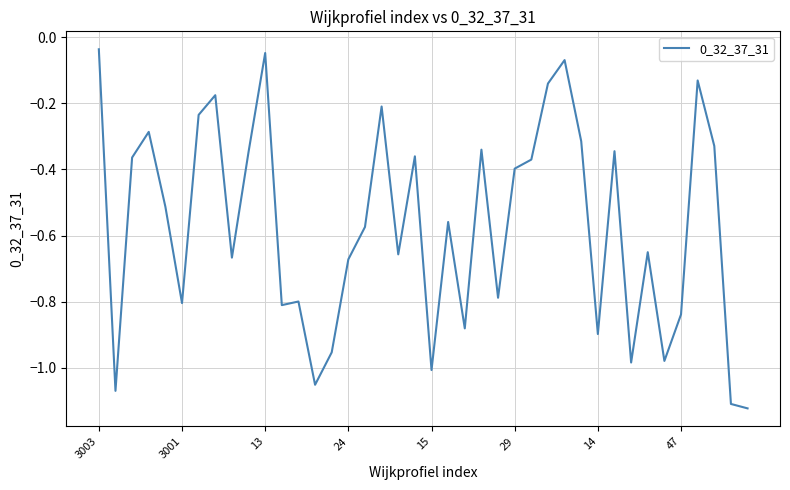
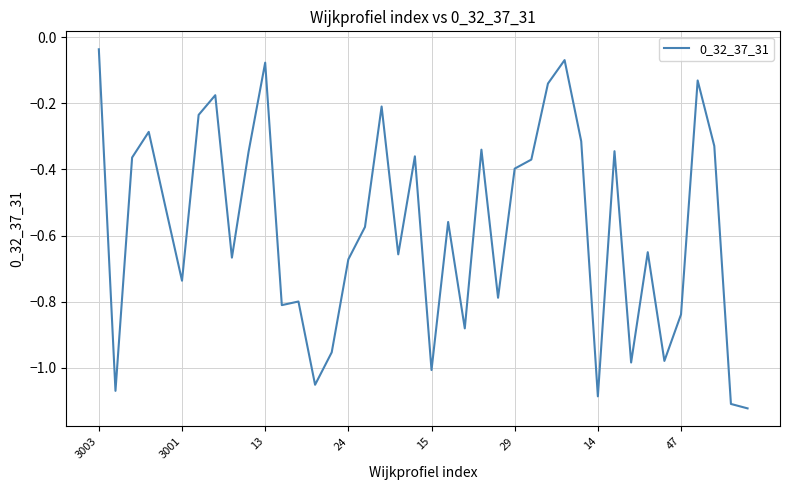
  {
    "3003": -0.04,
-   "3001": -0.80,
-   "13": -0.05,
+   "3001": -0.74,
+   "13": -0.08,
    "24": -0.67,
    "15": -1.01,
    "29": -0.40,
-   "14": -0.90,
+   "14": -1.09,
    "47": -0.84
  }
